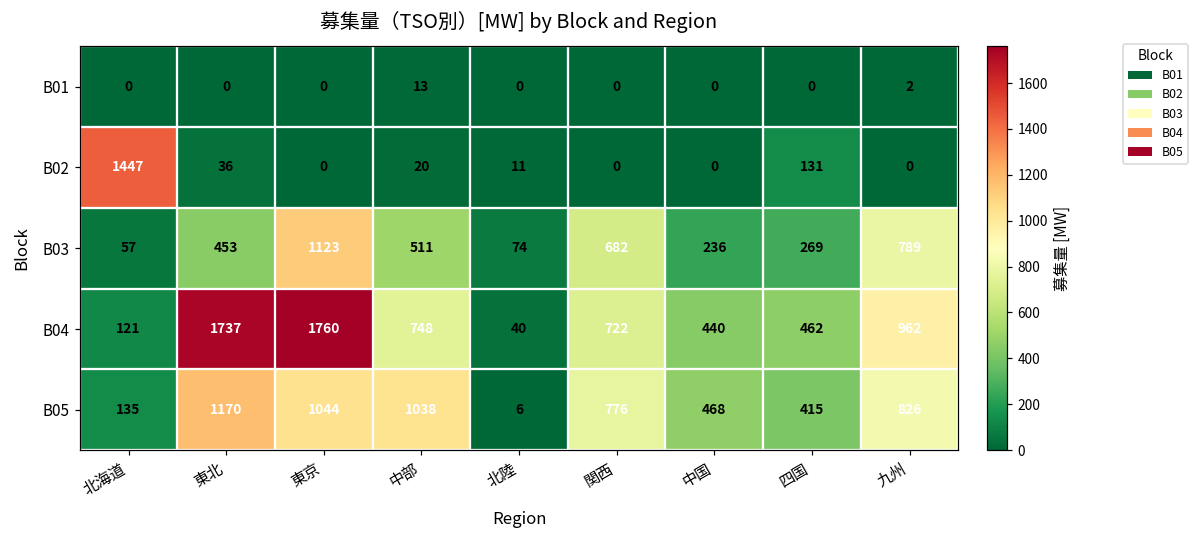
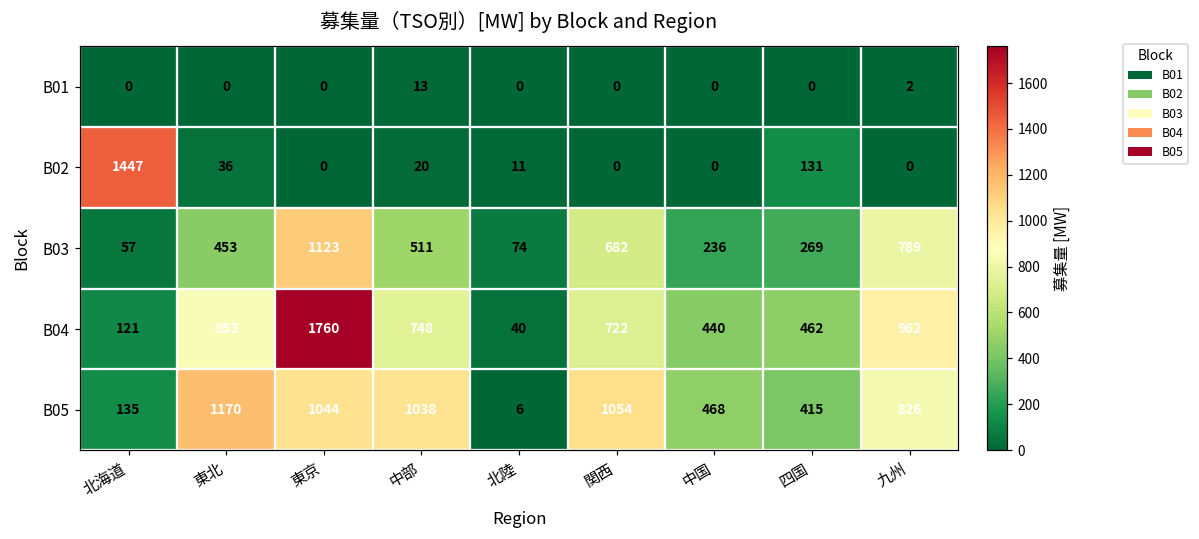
  {
    "B01": {
      "北海道": 0,
      "東北": 0,
      "東京": 0,
      "中部": 13,
      "北陸": 0,
      "関西": 0,
      "中国": 0,
      "四国": 0,
      "九州": 2
    },
    "B02": {
      "北海道": 1447,
      "東北": 36,
      "東京": 0,
      "中部": 20,
      "北陸": 11,
      "関西": 0,
      "中国": 0,
      "四国": 131,
      "九州": 0
    },
    "B03": {
      "北海道": 57,
      "東北": 453,
      "東京": 1123,
      "中部": 511,
      "北陸": 74,
      "関西": 682,
      "中国": 236,
      "四国": 269,
      "九州": 789
    },
    "B04": {
      "北海道": 121,
-     "東北": 1737,
+     "東北": 853,
      "東京": 1760,
      "中部": 748,
      "北陸": 40,
      "関西": 722,
      "中国": 440,
      "四国": 462,
      "九州": 962
    },
    "B05": {
      "北海道": 135,
      "東北": 1170,
      "東京": 1044,
      "中部": 1038,
      "北陸": 6,
-     "関西": 776,
+     "関西": 1054,
      "中国": 468,
      "四国": 415,
      "九州": 826
    }
  }
